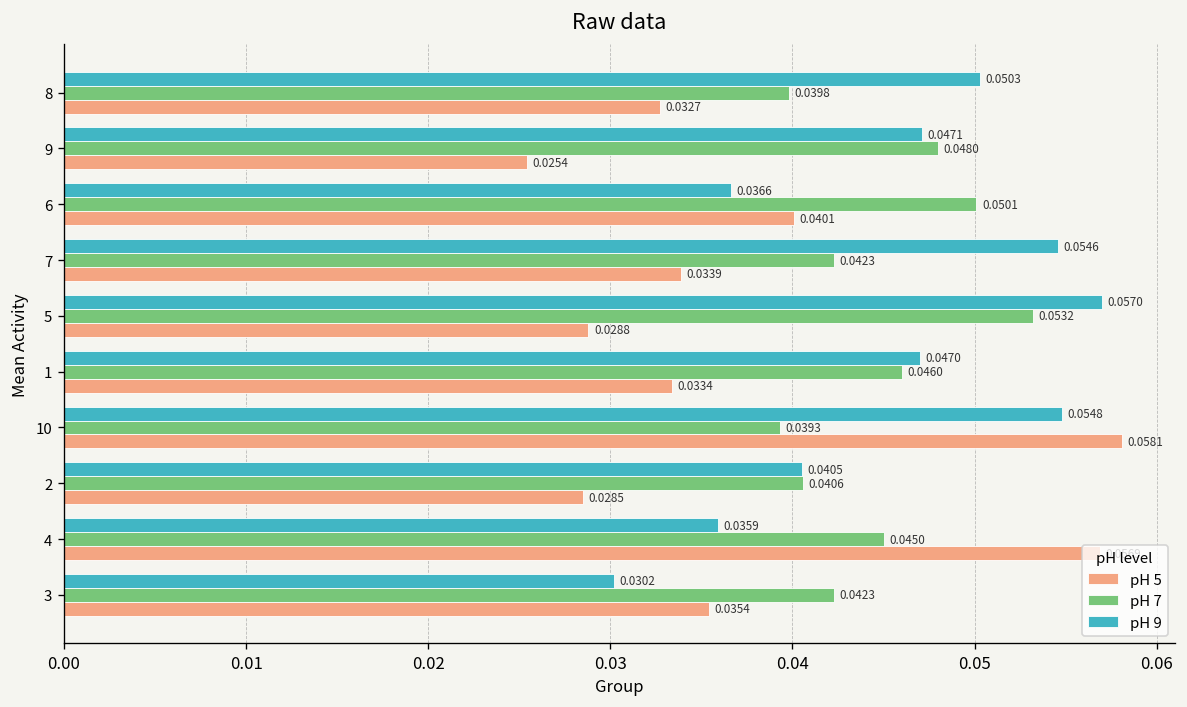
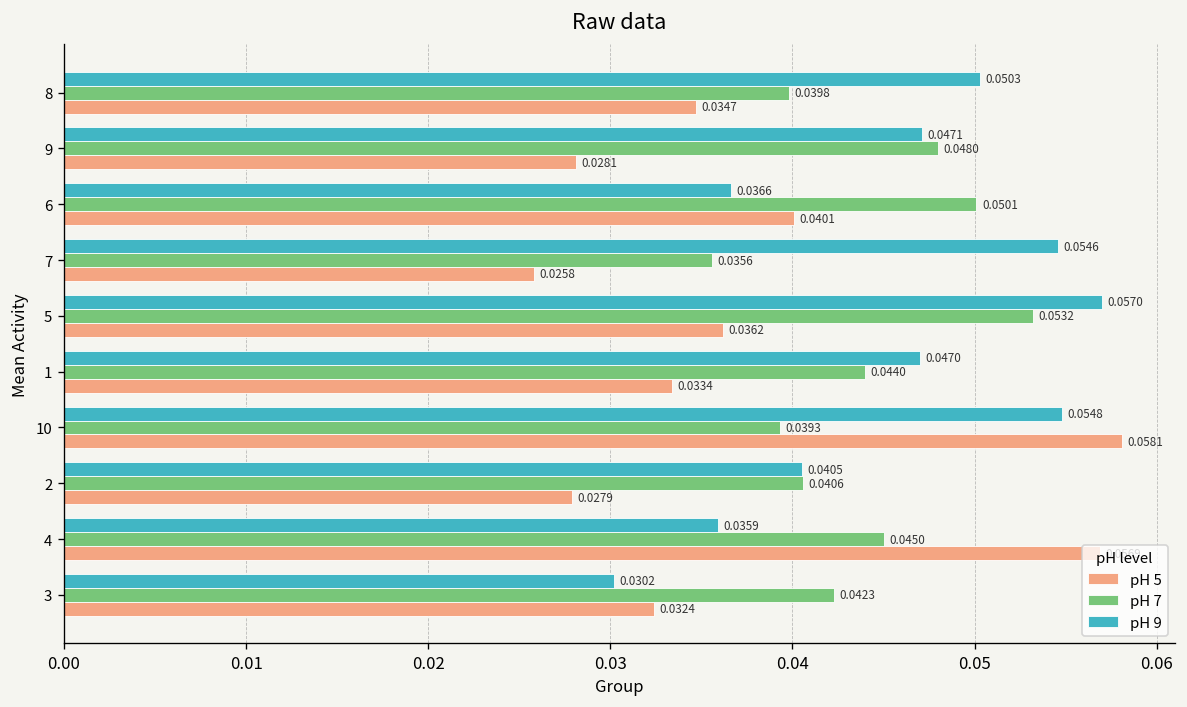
  {
    "pH 5": {
-     "8": 0.0327,
-     "9": 0.0254,
+     "8": 0.0347,
+     "9": 0.0281,
      "6": 0.0401,
-     "7": 0.0339,
-     "5": 0.0288,
+     "7": 0.0258,
+     "5": 0.0362,
      "1": 0.0334,
      "10": 0.0581,
-     "2": 0.0285,
-     "3": 0.0354
+     "2": 0.0279,
+     "3": 0.0324
    },
    "pH 7": {
      "8": 0.0398,
      "9": 0.0480,
      "6": 0.0501,
-     "7": 0.0423,
+     "7": 0.0356,
      "5": 0.0532,
-     "1": 0.0460,
+     "1": 0.0440,
      "10": 0.0393,
      "2": 0.0406,
      "4": 0.0450,
      "3": 0.0423
    },
    "pH 9": {
      "8": 0.0503,
      "9": 0.0471,
      "6": 0.0366,
      "7": 0.0546,
      "5": 0.0570,
      "1": 0.0470,
      "10": 0.0548,
      "2": 0.0405,
      "4": 0.0359,
      "3": 0.0302
    }
  }
